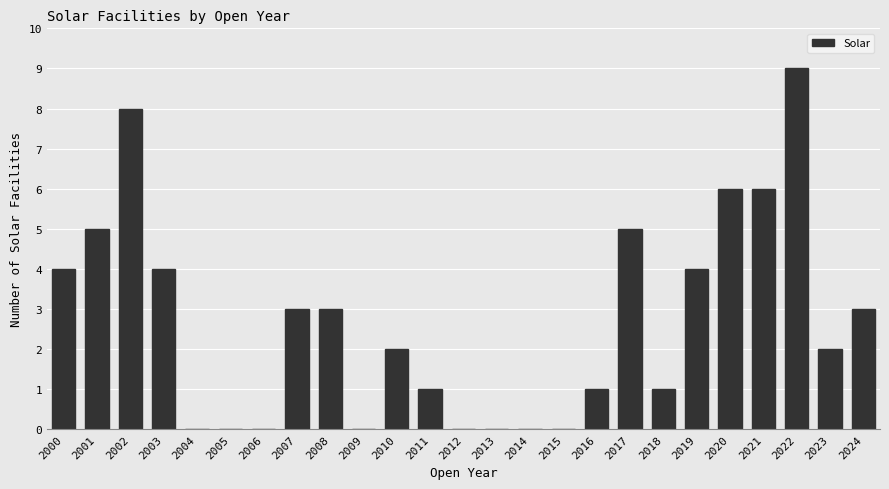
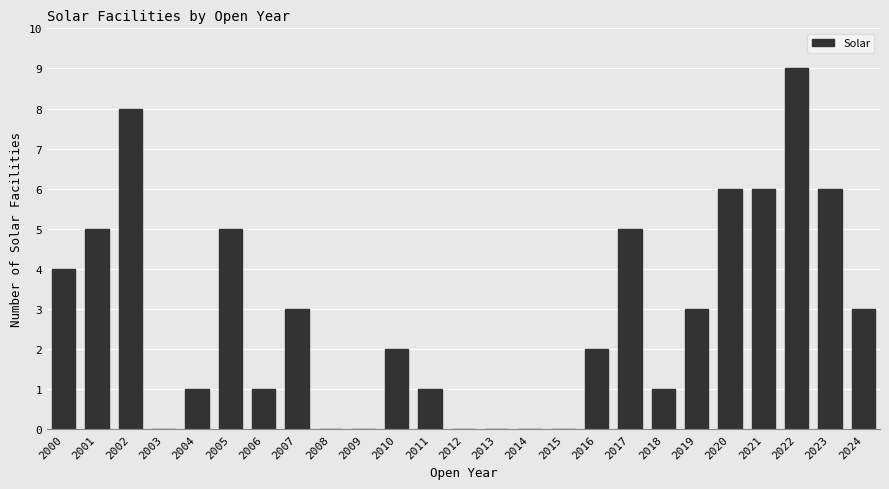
  {
    "2000": 4,
    "2001": 5,
    "2002": 8,
-   "2003": 4,
-   "2004": 0,
-   "2005": 0,
-   "2006": 0,
+   "2003": 0,
+   "2004": 1,
+   "2005": 5,
+   "2006": 1,
    "2007": 3,
-   "2008": 3,
+   "2008": 0,
    "2009": 0,
    "2010": 2,
    "2011": 1,
    "2012": 0,
    "2013": 0,
    "2014": 0,
    "2015": 0,
-   "2016": 1,
+   "2016": 2,
    "2017": 5,
    "2018": 1,
-   "2019": 4,
+   "2019": 3,
    "2020": 6,
    "2021": 6,
    "2022": 9,
-   "2023": 2,
+   "2023": 6,
    "2024": 3
  }
